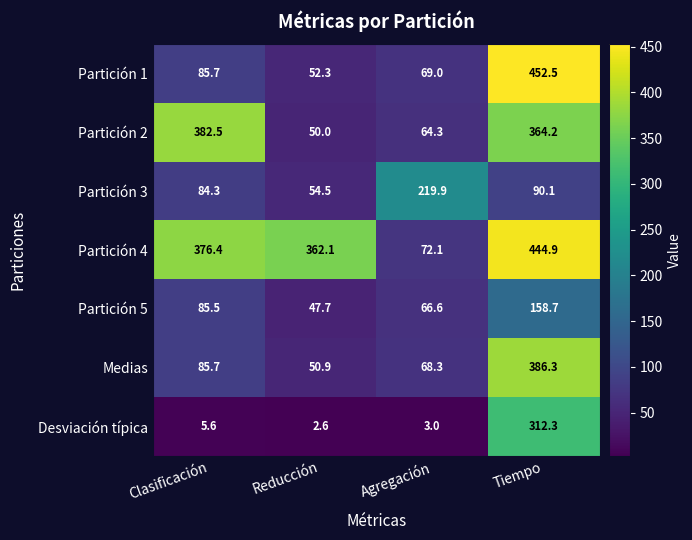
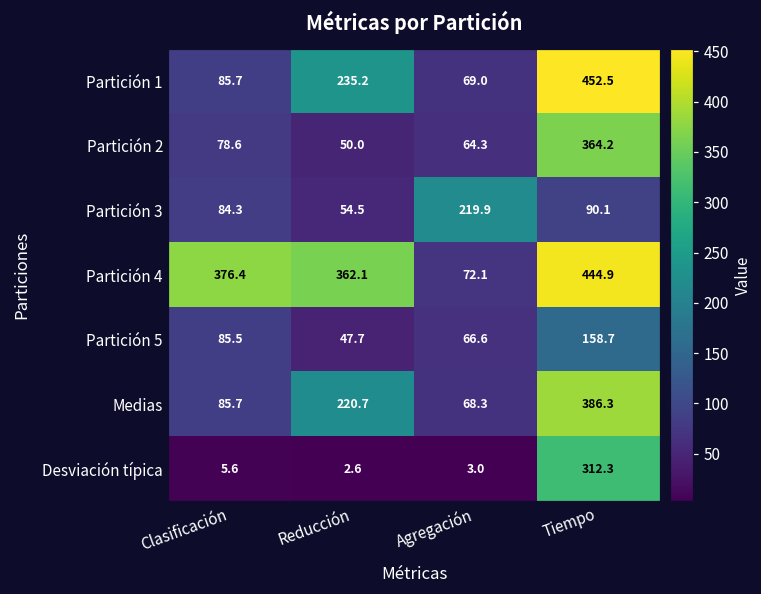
  {
    "Partición 1": {
      "Clasificación": 85.7,
-     "Reducción": 52.3,
+     "Reducción": 235.2,
      "Agregación": 69.0,
      "Tiempo": 452.5
    },
    "Partición 2": {
-     "Clasificación": 382.5,
+     "Clasificación": 78.6,
      "Reducción": 50.0,
      "Agregación": 64.3,
      "Tiempo": 364.2
    },
    "Partición 3": {
      "Clasificación": 84.3,
      "Reducción": 54.5,
      "Agregación": 219.9,
      "Tiempo": 90.1
    },
    "Partición 4": {
      "Clasificación": 376.4,
      "Reducción": 362.1,
      "Agregación": 72.1,
      "Tiempo": 444.9
    },
    "Partición 5": {
      "Clasificación": 85.5,
      "Reducción": 47.7,
      "Agregación": 66.6,
      "Tiempo": 158.7
    },
    "Medias": {
      "Clasificación": 85.7,
-     "Reducción": 50.9,
+     "Reducción": 220.7,
      "Agregación": 68.3,
      "Tiempo": 386.3
    },
    "Desviación típica": {
      "Clasificación": 5.6,
      "Reducción": 2.6,
      "Agregación": 3.0,
      "Tiempo": 312.3
    }
  }
